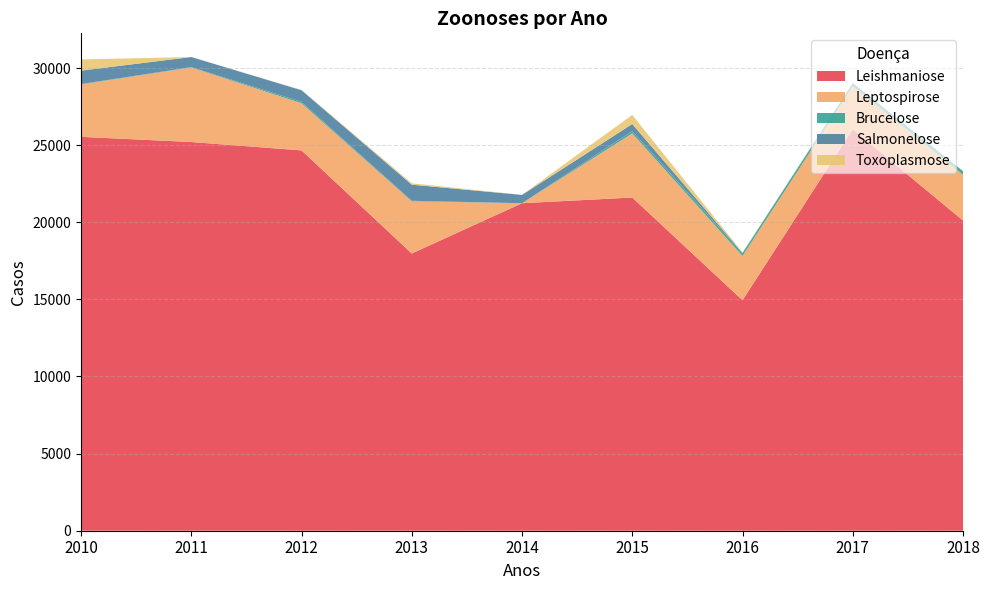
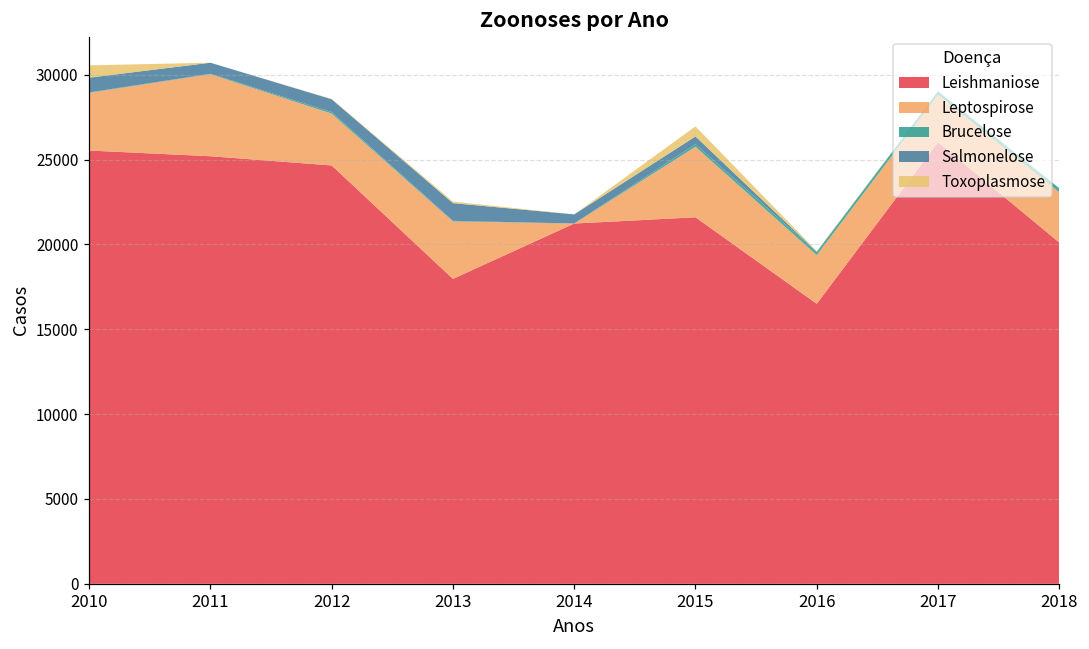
  {
    "Leishmaniose": {
      "2010": 25500,
      "2011": 25200,
      "2012": 24700,
      "2013": 18000,
      "2015": 21600,
-     "2016": 14900,
+     "2016": 16500,
      "2018": 20100
    }
  }
